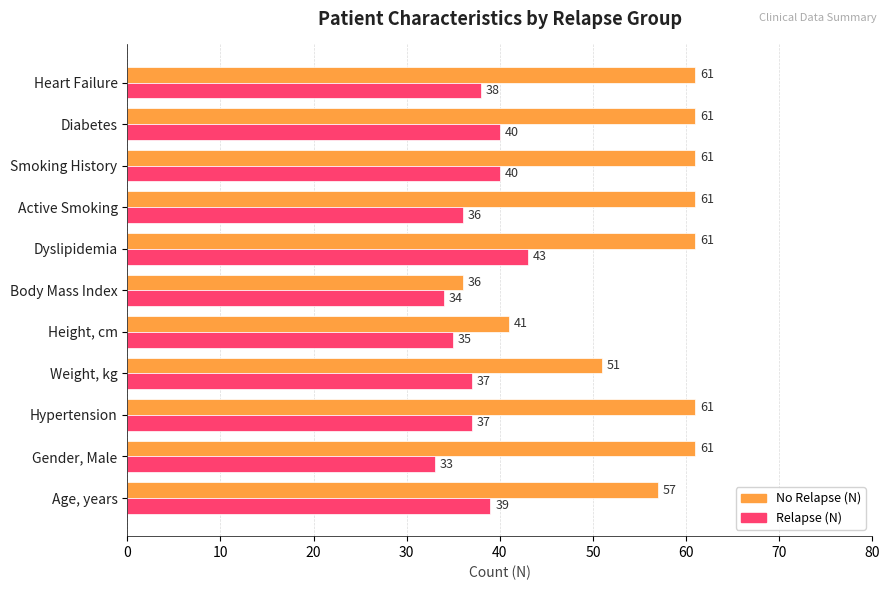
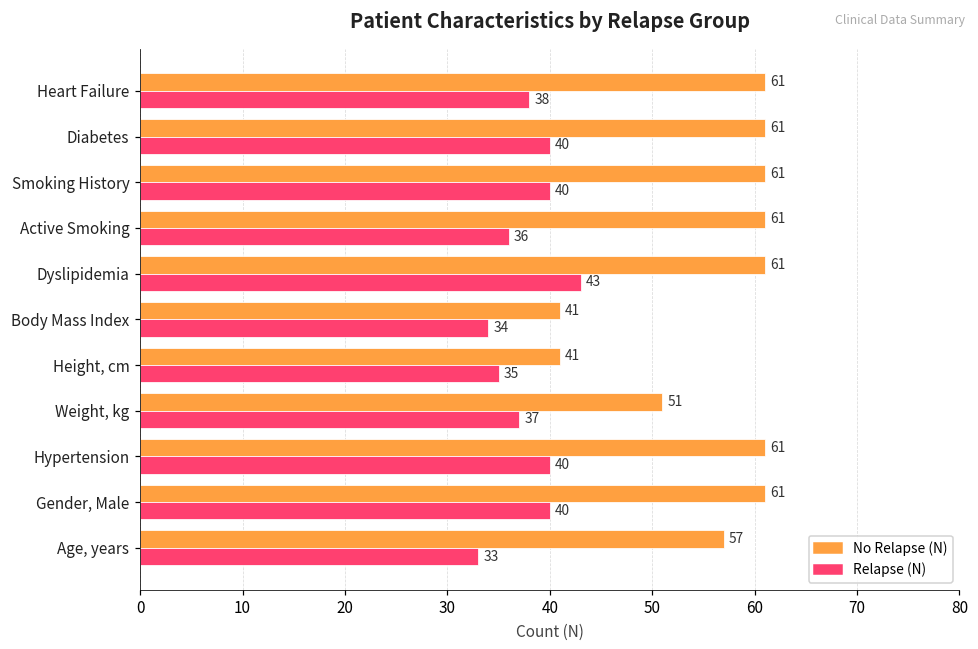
  {
    "No Relapse (N)": {
      "Heart Failure": 61,
      "Diabetes": 61,
      "Smoking History": 61,
      "Active Smoking": 61,
      "Dyslipidemia": 61,
-     "Body Mass Index": 36,
+     "Body Mass Index": 41,
      "Height, cm": 41,
      "Weight, kg": 51,
      "Hypertension": 61,
      "Gender, Male": 61,
      "Age, years": 57
    },
    "Relapse (N)": {
      "Heart Failure": 38,
      "Diabetes": 40,
      "Smoking History": 40,
      "Active Smoking": 36,
      "Dyslipidemia": 43,
      "Body Mass Index": 34,
      "Height, cm": 35,
      "Weight, kg": 37,
-     "Hypertension": 37,
-     "Gender, Male": 33,
-     "Age, years": 39
+     "Hypertension": 40,
+     "Gender, Male": 40,
+     "Age, years": 33
    }
  }
